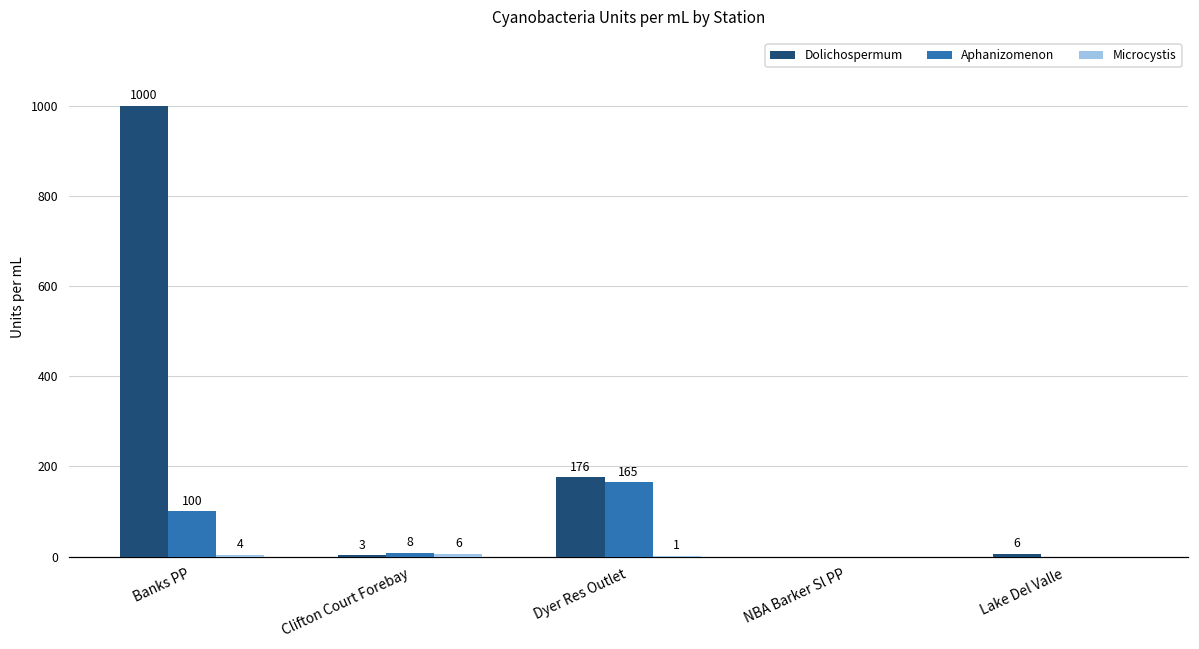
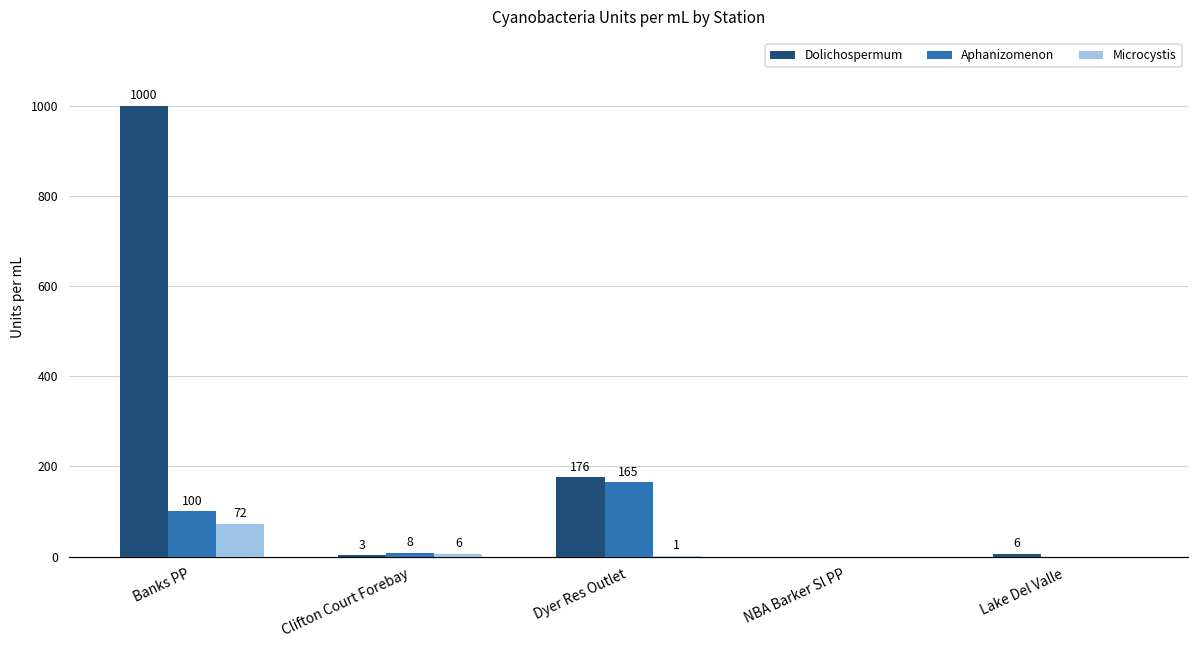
  {
    "Dolichospermum": {
      "Banks PP": 1000,
      "Clifton Court Forebay": 3,
      "Dyer Res Outlet": 176,
      "Lake Del Valle": 6
    },
    "Aphanizomenon": {
      "Banks PP": 100,
      "Clifton Court Forebay": 8,
      "Dyer Res Outlet": 165
    },
    "Microcystis": {
-     "Banks PP": 4,
+     "Banks PP": 72,
      "Clifton Court Forebay": 6,
      "Dyer Res Outlet": 1
    }
  }
